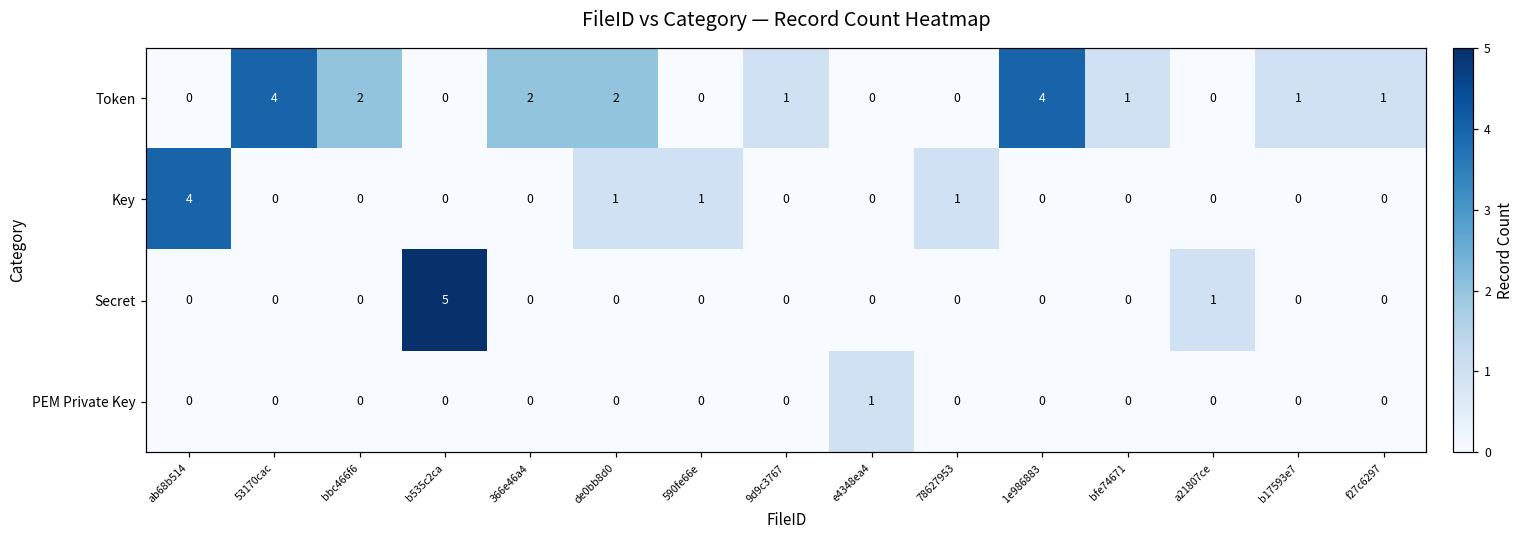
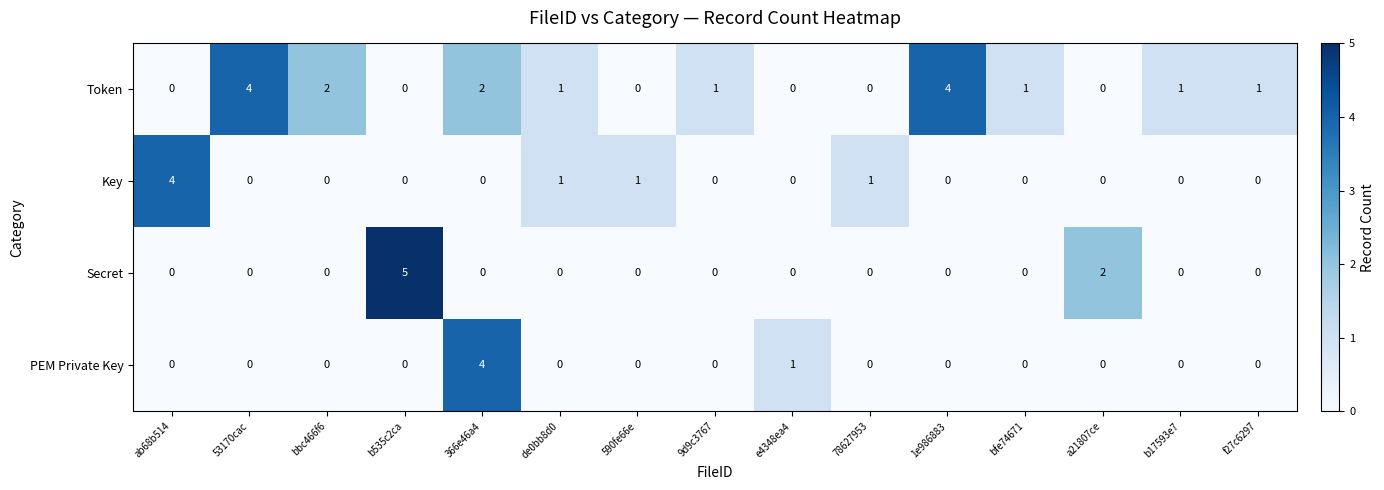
  {
    "Token": {
      "ab68b514": 0,
      "53170cac": 4,
      "bbc466f6": 2,
      "b535c2ca": 0,
      "366e46a4": 2,
-     "de0bb8d0": 2,
+     "de0bb8d0": 1,
      "590fe66e": 0,
      "9d9c3767": 1,
      "e4348ea4": 0,
      "78627953": 0,
      "1e986883": 4,
      "bfe74671": 1,
      "a21807ce": 0,
      "b17593e7": 1,
      "f27c6297": 1
    },
    "Key": {
      "ab68b514": 4,
      "53170cac": 0,
      "bbc466f6": 0,
      "b535c2ca": 0,
      "366e46a4": 0,
      "de0bb8d0": 1,
      "590fe66e": 1,
      "9d9c3767": 0,
      "e4348ea4": 0,
      "78627953": 1,
      "1e986883": 0,
      "bfe74671": 0,
      "a21807ce": 0,
      "b17593e7": 0,
      "f27c6297": 0
    },
    "Secret": {
      "ab68b514": 0,
      "53170cac": 0,
      "bbc466f6": 0,
      "b535c2ca": 5,
      "366e46a4": 0,
      "de0bb8d0": 0,
      "590fe66e": 0,
      "9d9c3767": 0,
      "e4348ea4": 0,
      "78627953": 0,
      "1e986883": 0,
      "bfe74671": 0,
-     "a21807ce": 1,
+     "a21807ce": 2,
      "b17593e7": 0,
      "f27c6297": 0
    },
    "PEM Private Key": {
      "ab68b514": 0,
      "53170cac": 0,
      "bbc466f6": 0,
      "b535c2ca": 0,
-     "366e46a4": 0,
+     "366e46a4": 4,
      "de0bb8d0": 0,
      "590fe66e": 0,
      "9d9c3767": 0,
      "e4348ea4": 1,
      "78627953": 0,
      "1e986883": 0,
      "bfe74671": 0,
      "a21807ce": 0,
      "b17593e7": 0,
      "f27c6297": 0
    }
  }
